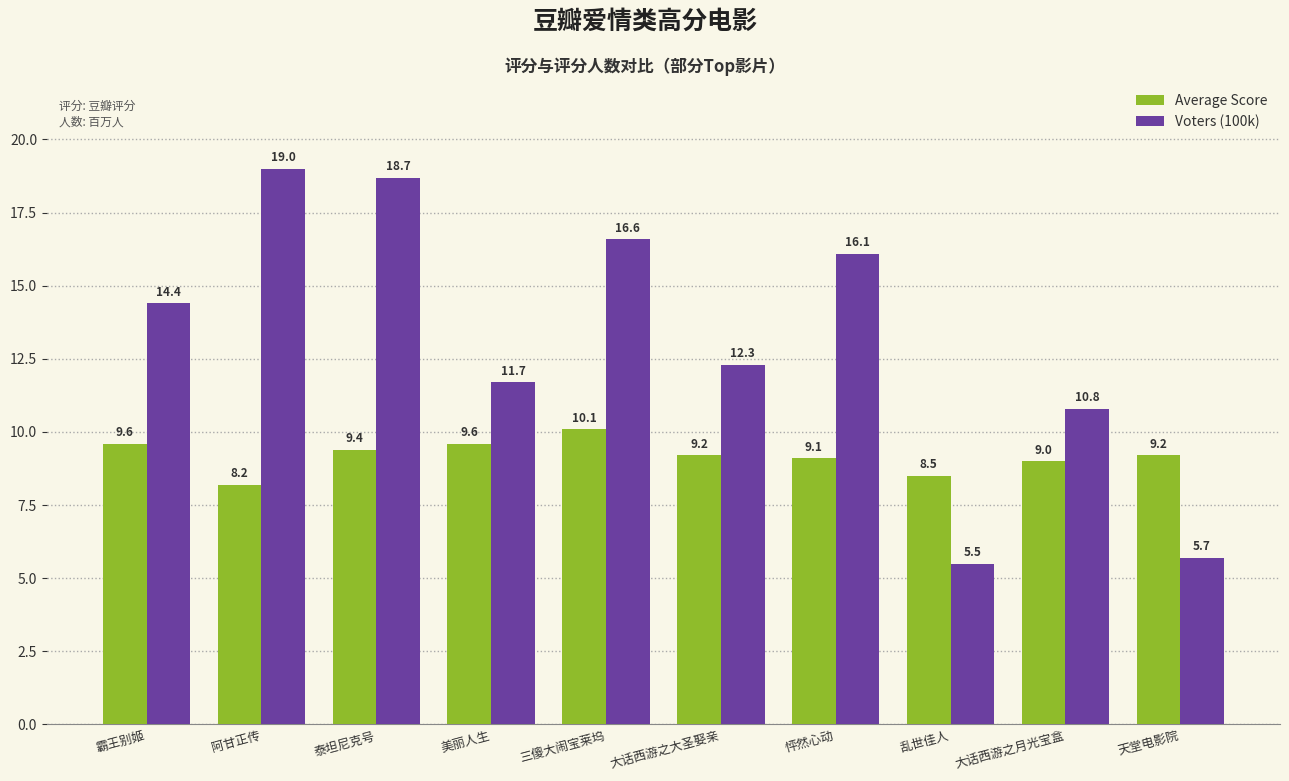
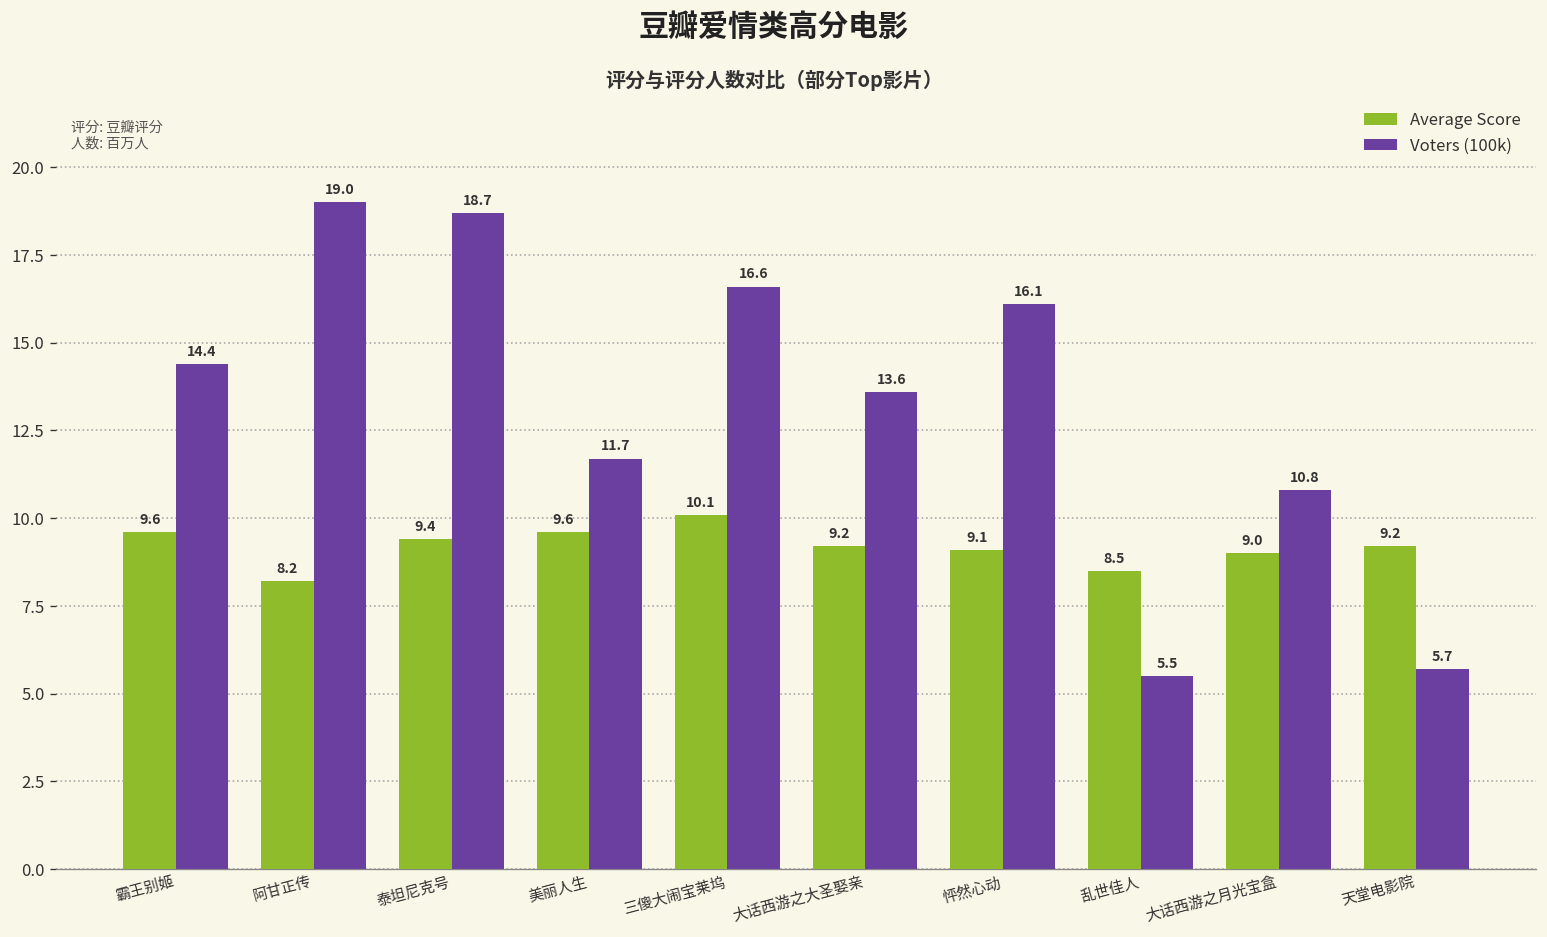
  {
    "Average Score": {
      "霸王别姬": 9.6,
      "阿甘正传": 8.2,
      "泰坦尼克号": 9.4,
      "美丽人生": 9.6,
      "三傻大闹宝莱坞": 10.1,
      "大话西游之大圣娶亲": 9.2,
      "怦然心动": 9.1,
      "乱世佳人": 8.5,
      "大话西游之月光宝盒": 9.0,
      "天堂电影院": 9.2
    },
    "Voters (100k)": {
      "霸王别姬": 14.4,
      "阿甘正传": 19.0,
      "泰坦尼克号": 18.7,
      "美丽人生": 11.7,
      "三傻大闹宝莱坞": 16.6,
-     "大话西游之大圣娶亲": 12.3,
+     "大话西游之大圣娶亲": 13.6,
      "怦然心动": 16.1,
      "乱世佳人": 5.5,
      "大话西游之月光宝盒": 10.8,
      "天堂电影院": 5.7
    }
  }
